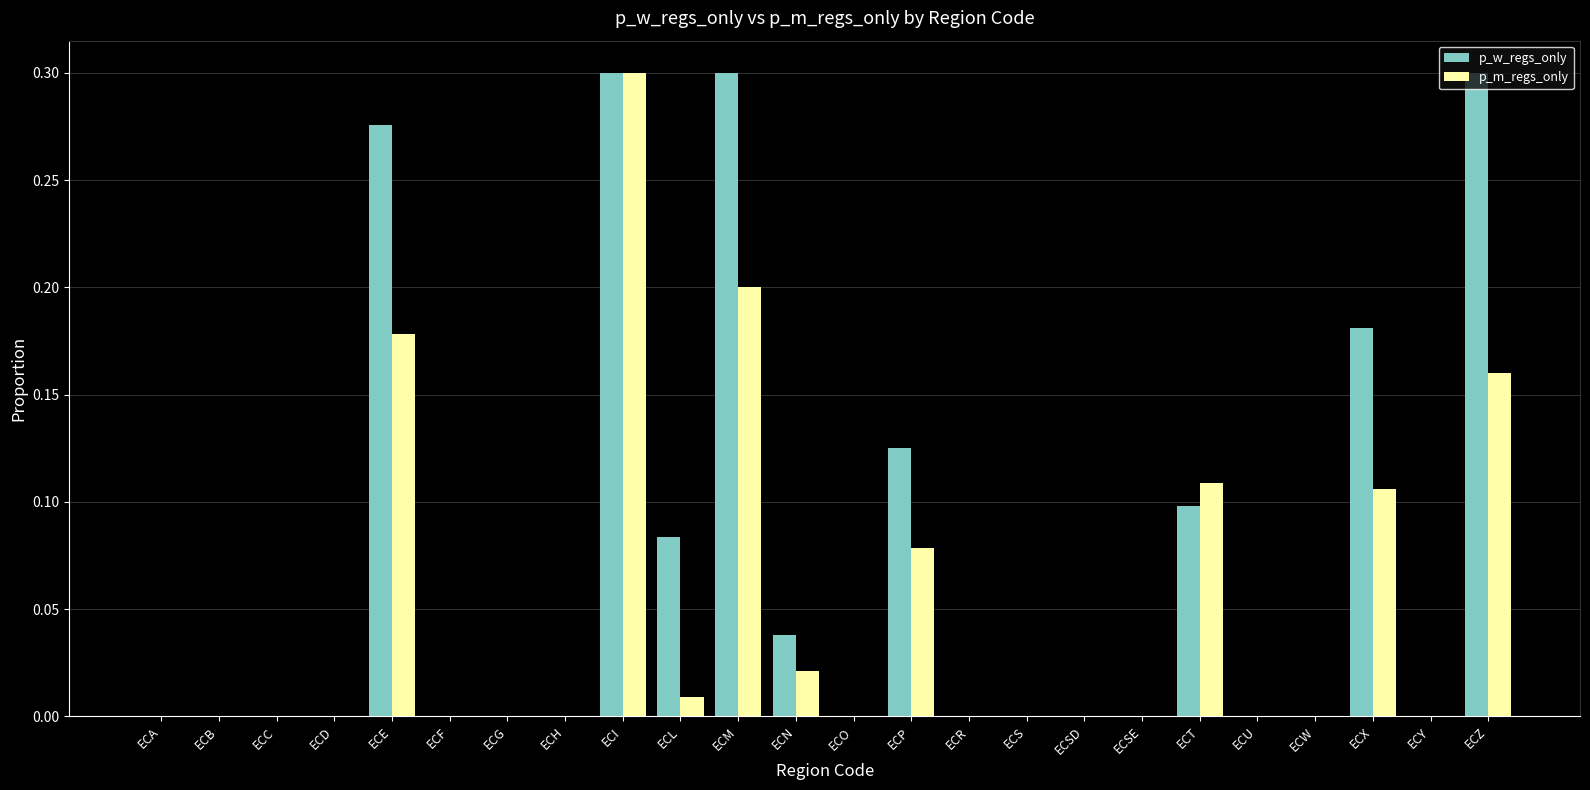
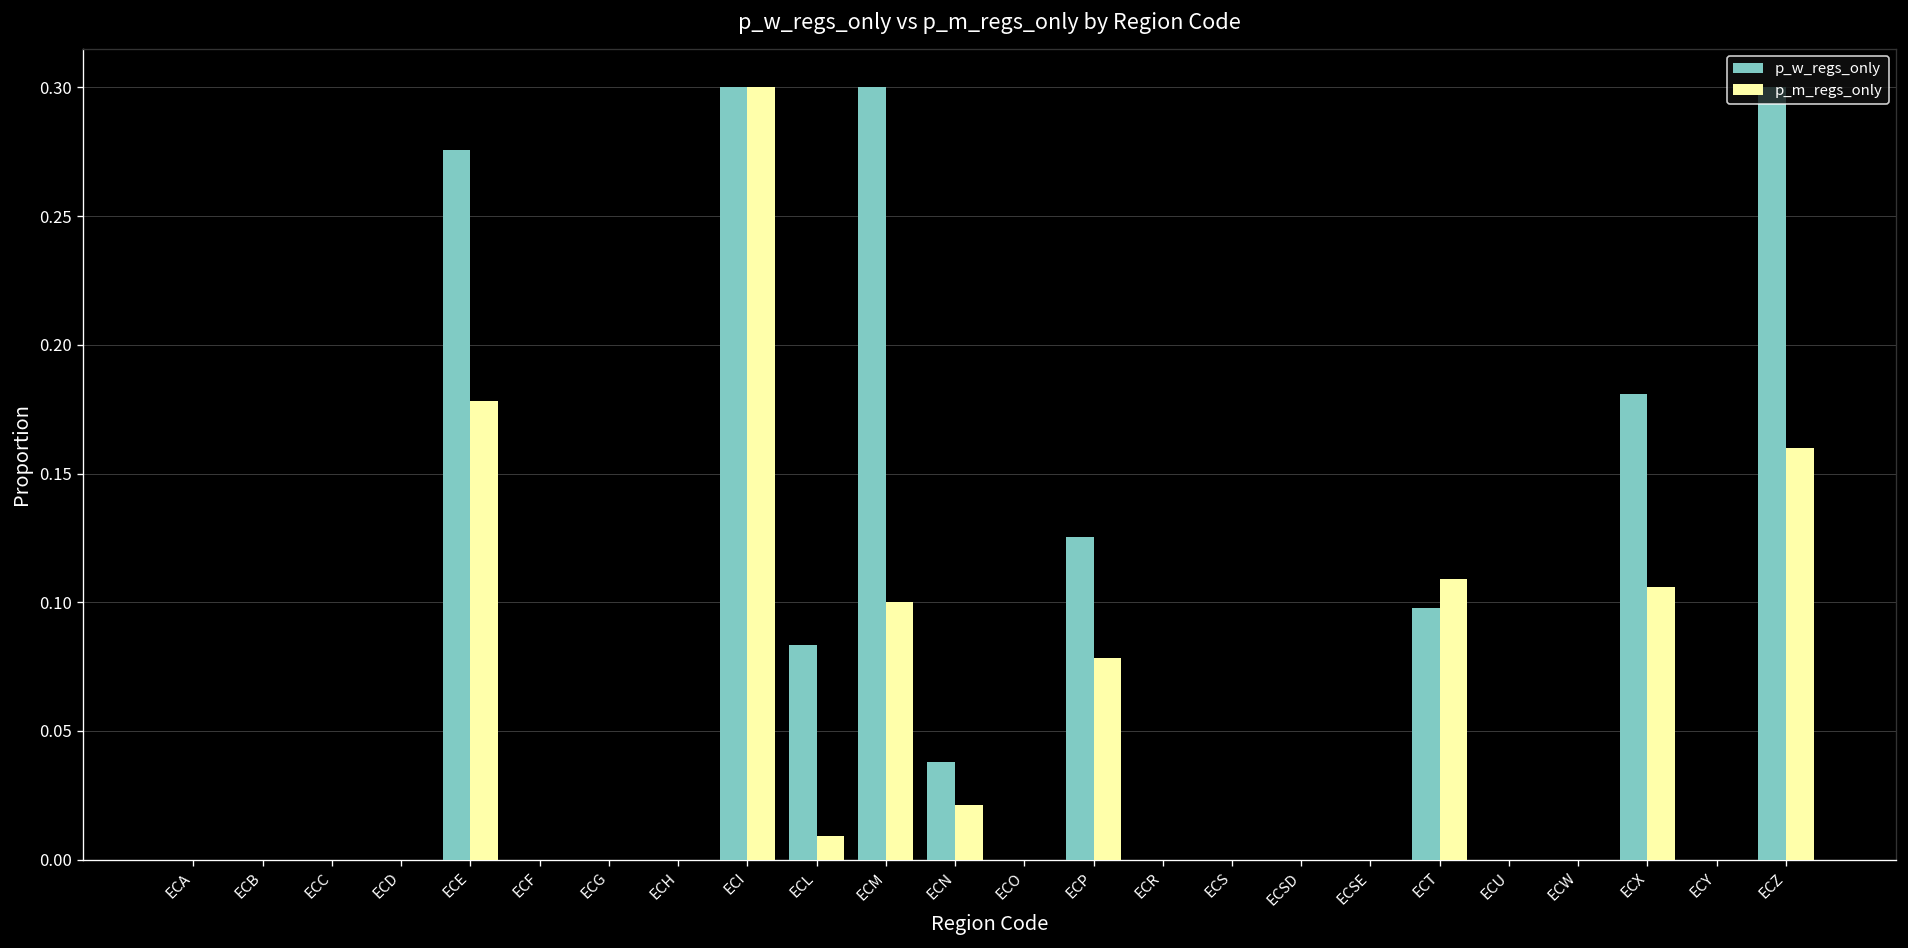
  {
    "p_w_regs_only": {
      "ECA": 0.0,
      "ECB": 0.0,
      "ECC": 0.0,
      "ECD": 0.0,
      "ECE": 0.276,
      "ECF": 0.0,
      "ECG": 0.0,
      "ECH": 0.0,
      "ECI": 0.3,
      "ECL": 0.083,
      "ECM": 0.3,
      "ECN": 0.038,
      "ECO": 0.0,
      "ECP": 0.125,
      "ECR": 0.0,
      "ECS": 0.0,
      "ECSD": 0.0,
      "ECSE": 0.0,
      "ECT": 0.098,
      "ECU": 0.0,
      "ECW": 0.0,
      "ECX": 0.181,
      "ECY": 0.0
    },
    "p_m_regs_only": {
      "ECA": 0.0,
      "ECB": 0.0,
      "ECC": 0.0,
      "ECD": 0.0,
      "ECE": 0.178,
      "ECF": 0.0,
      "ECG": 0.0,
      "ECH": 0.0,
      "ECI": 0.3,
      "ECL": 0.009,
-     "ECM": 0.2,
+     "ECM": 0.1,
      "ECN": 0.021,
      "ECO": 0.0,
      "ECP": 0.078,
      "ECR": 0.0,
      "ECS": 0.0,
      "ECSD": 0.0,
      "ECSE": 0.0,
      "ECT": 0.109,
      "ECU": 0.0,
      "ECW": 0.0,
      "ECX": 0.106,
      "ECY": 0.0,
      "ECZ": 0.160
    }
  }
